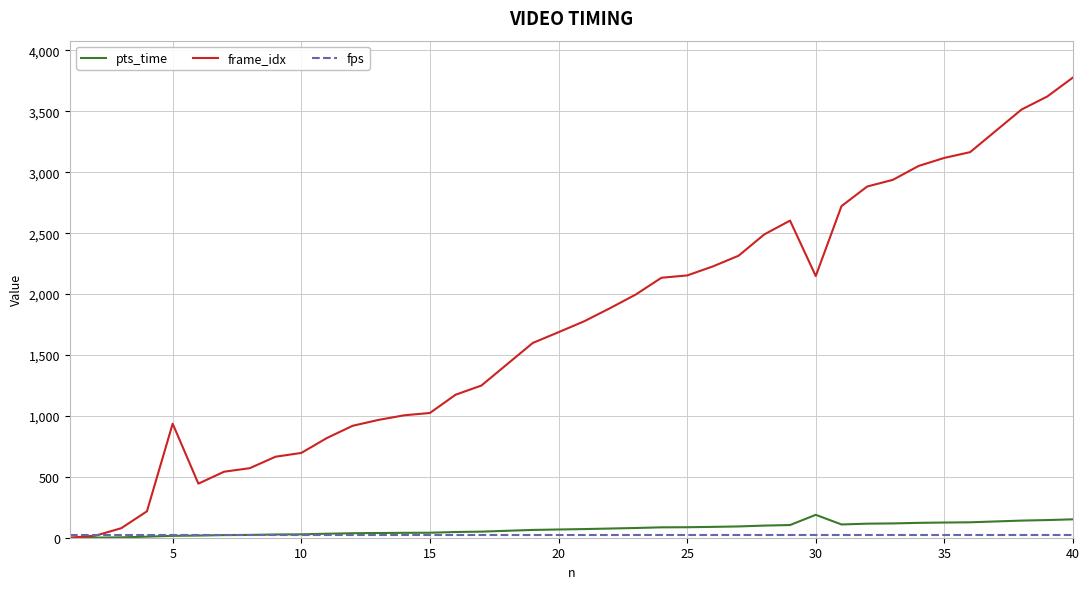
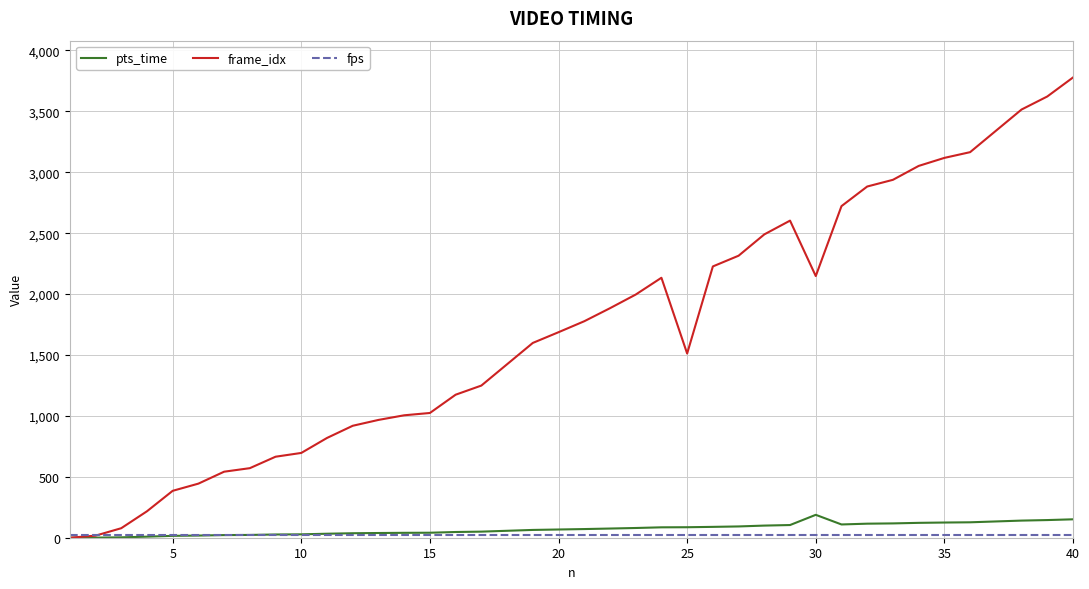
  {
    "pts_time": {
      "20": "70",
      "25": "90",
      "30": "190",
      "35": "120",
      "40": "150"
    },
    "frame_idx": {
-     "5": "940",
+     "5": "390",
      "10": "700",
      "15": "1,020",
      "20": "1,690",
-     "25": "2,150",
+     "25": "1,510",
      "30": "2,150",
      "35": "3,120",
      "40": "3,780"
    },
    "fps": {
      "20": "30",
      "25": "30",
      "30": "30",
      "35": "30",
      "40": "30"
    }
  }
